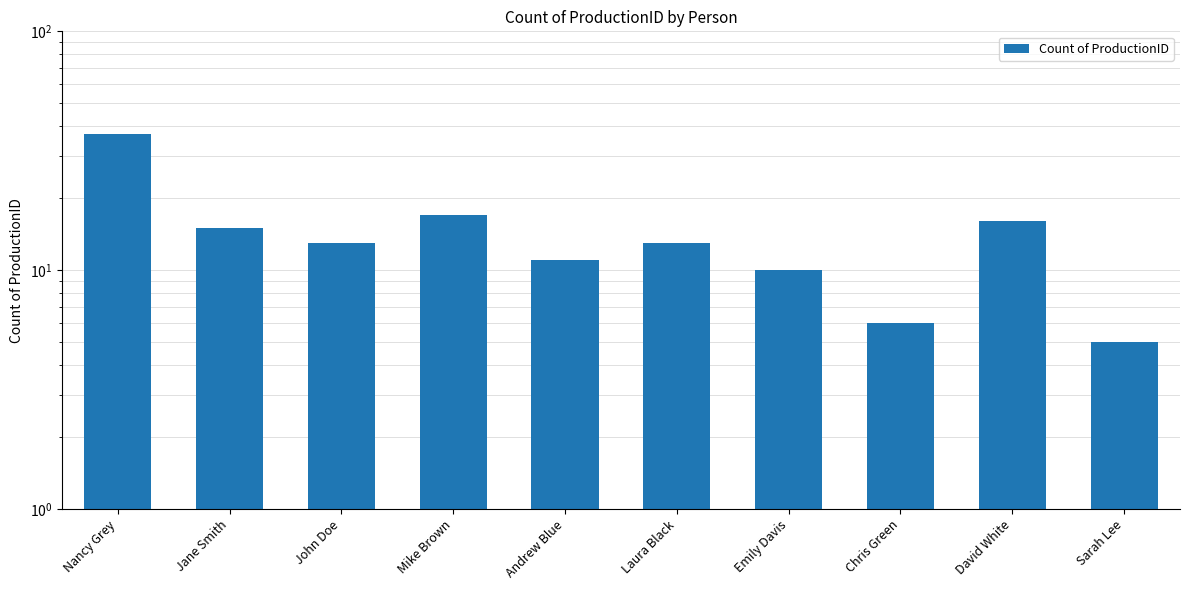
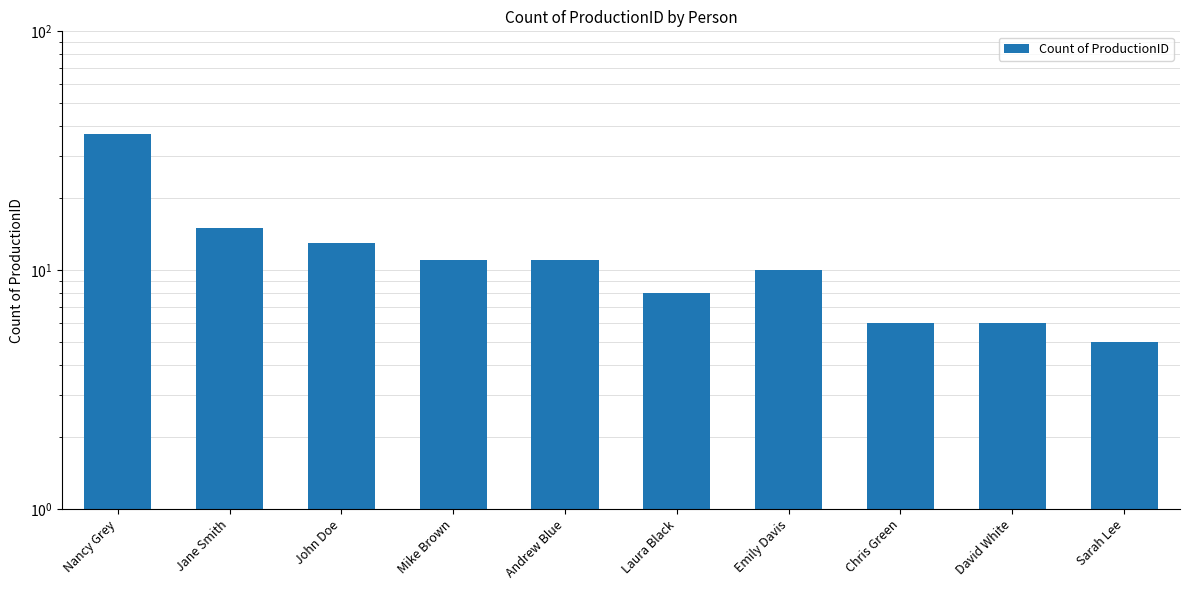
  {
    "Nancy Grey": 37,
    "Jane Smith": 15,
    "John Doe": 13,
-   "Mike Brown": 17,
+   "Mike Brown": 11,
    "Andrew Blue": 11,
-   "Laura Black": 13,
+   "Laura Black": 8,
    "Emily Davis": 10,
    "Chris Green": 6,
-   "David White": 16,
+   "David White": 6,
    "Sarah Lee": 5
  }
